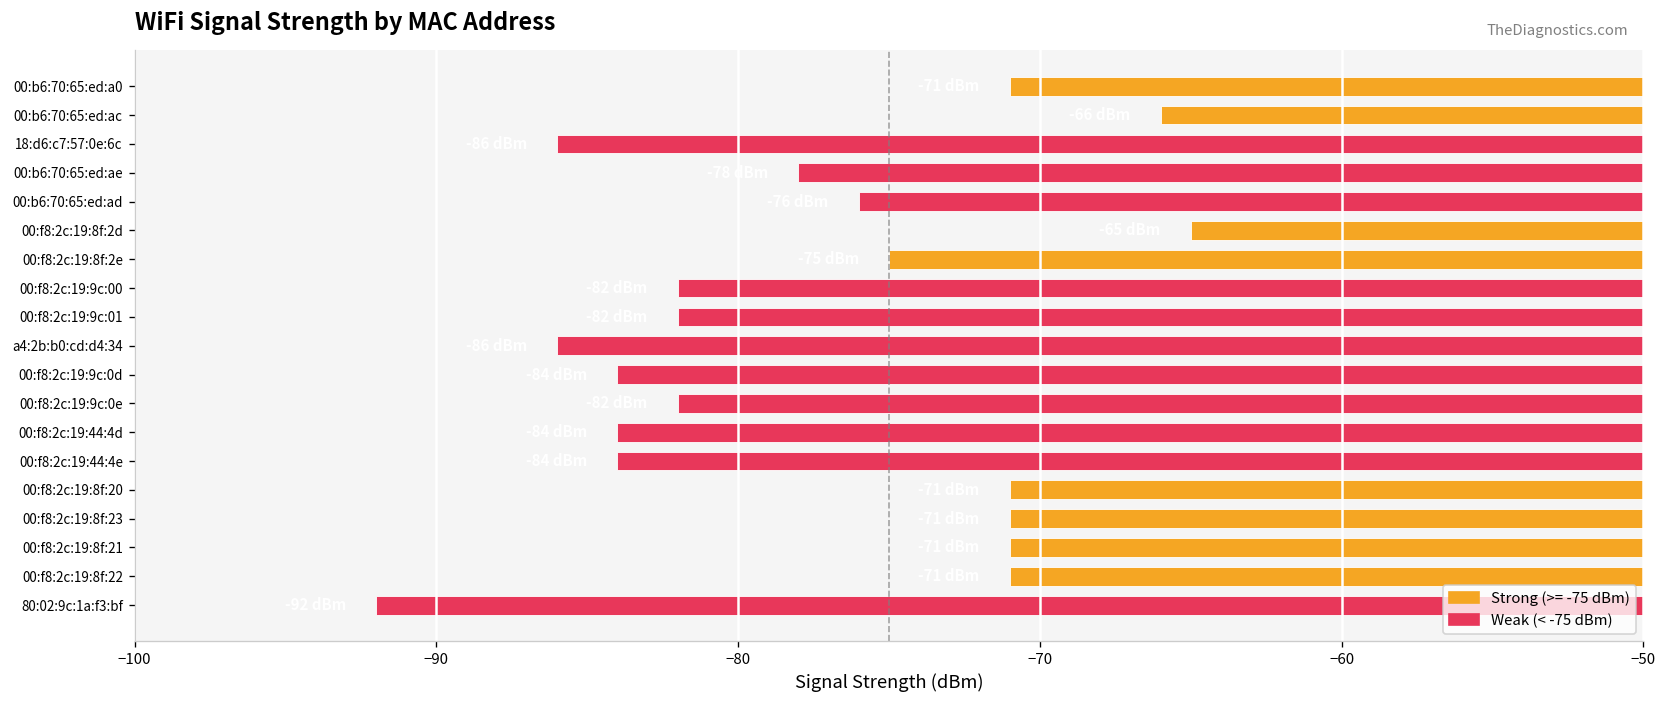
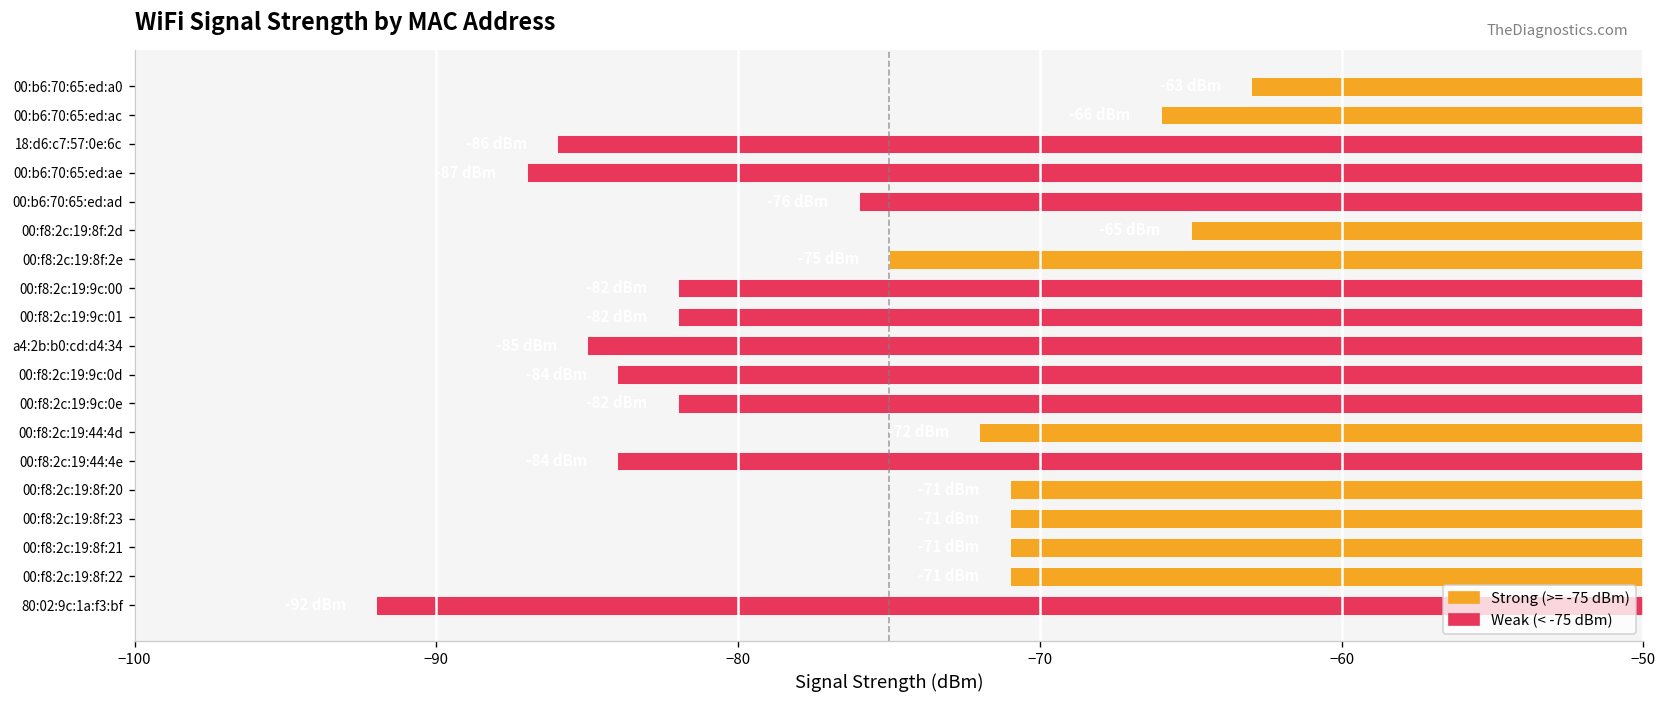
  {
-   "00:b6:70:65:ed:a0": -71,
+   "00:b6:70:65:ed:a0": -63,
    "00:b6:70:65:ed:ac": -66,
    "18:d6:c7:57:0e:6c": -86,
-   "00:b6:70:65:ed:ae": -78,
+   "00:b6:70:65:ed:ae": -87,
    "00:b6:70:65:ed:ad": -76,
    "00:f8:2c:19:8f:2d": -65,
    "00:f8:2c:19:8f:2e": -75,
    "00:f8:2c:19:9c:00": -82,
    "00:f8:2c:19:9c:01": -82,
-   "a4:2b:b0:cd:d4:34": -86,
+   "a4:2b:b0:cd:d4:34": -85,
    "00:f8:2c:19:9c:0d": -84,
    "00:f8:2c:19:9c:0e": -82,
-   "00:f8:2c:19:44:4d": -84,
+   "00:f8:2c:19:44:4d": -72,
    "00:f8:2c:19:44:4e": -84,
    "00:f8:2c:19:8f:20": -71,
    "00:f8:2c:19:8f:23": -71,
    "00:f8:2c:19:8f:21": -71,
    "00:f8:2c:19:8f:22": -71,
    "80:02:9c:1a:f3:bf": -92
  }
